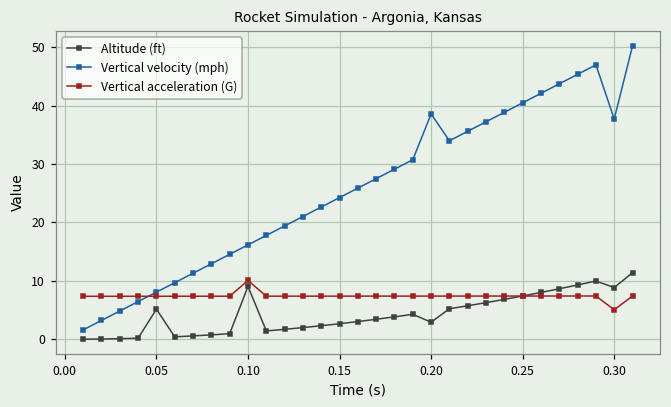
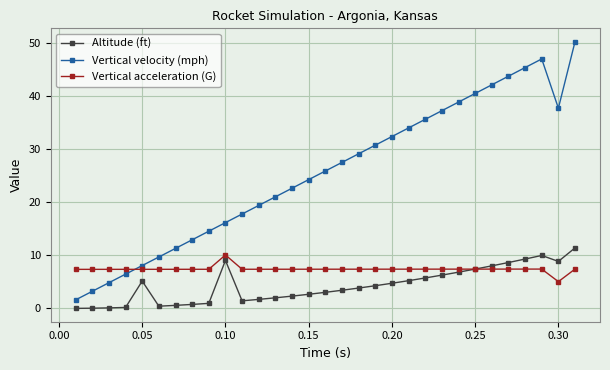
  {
    "Altitude (ft)": {
      "0.05": 5,
      "0.10": 9,
      "0.15": 3,
-     "0.20": 3,
+     "0.20": 5,
      "0.30": 9
    },
    "Vertical velocity (mph)": {
      "0.05": 8,
      "0.10": 16,
      "0.15": 24,
-     "0.20": 39,
+     "0.20": 32,
      "0.25": 40,
      "0.30": 38
    },
    "Vertical acceleration (G)": {
      "0.05": 7,
      "0.10": 10,
      "0.15": 7,
      "0.20": 7,
      "0.30": 5
    }
  }
